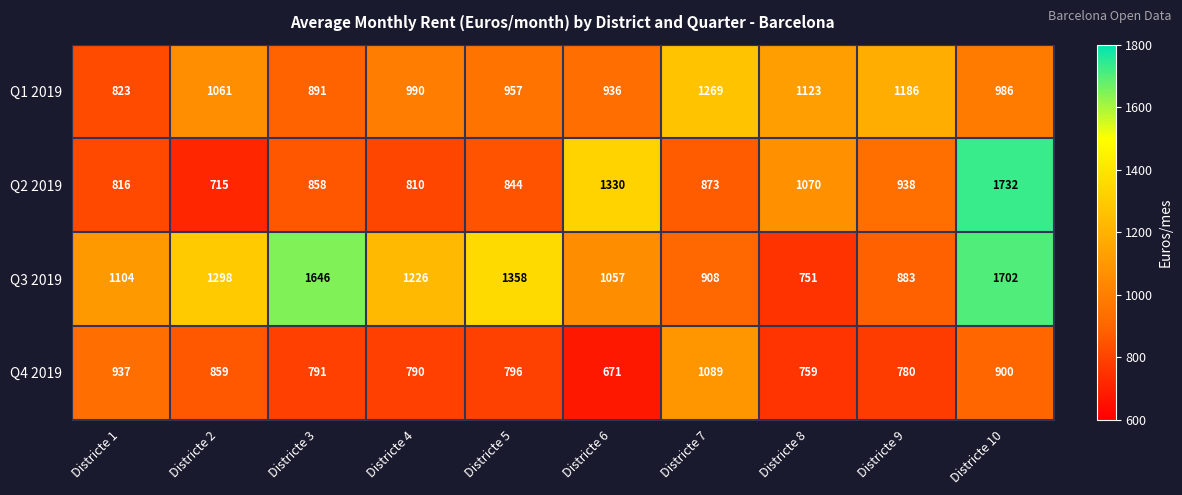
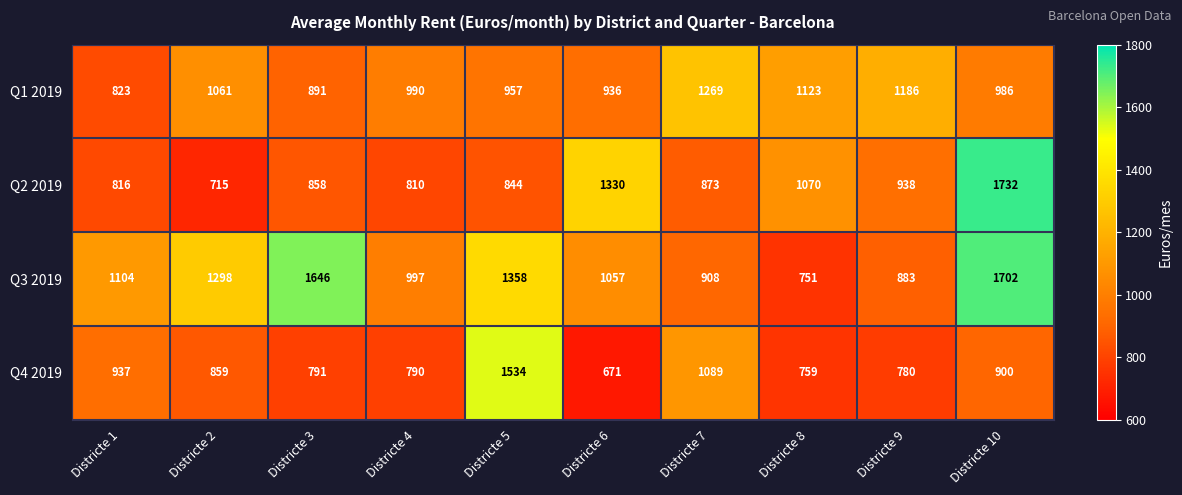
  {
    "Q1 2019": {
      "Districte 1": 823,
      "Districte 2": 1061,
      "Districte 3": 891,
      "Districte 4": 990,
      "Districte 5": 957,
      "Districte 6": 936,
      "Districte 7": 1269,
      "Districte 8": 1123,
      "Districte 9": 1186,
      "Districte 10": 986
    },
    "Q2 2019": {
      "Districte 1": 816,
      "Districte 2": 715,
      "Districte 3": 858,
      "Districte 4": 810,
      "Districte 5": 844,
      "Districte 6": 1330,
      "Districte 7": 873,
      "Districte 8": 1070,
      "Districte 9": 938,
      "Districte 10": 1732
    },
    "Q3 2019": {
      "Districte 1": 1104,
      "Districte 2": 1298,
      "Districte 3": 1646,
-     "Districte 4": 1226,
+     "Districte 4": 997,
      "Districte 5": 1358,
      "Districte 6": 1057,
      "Districte 7": 908,
      "Districte 8": 751,
      "Districte 9": 883,
      "Districte 10": 1702
    },
    "Q4 2019": {
      "Districte 1": 937,
      "Districte 2": 859,
      "Districte 3": 791,
      "Districte 4": 790,
-     "Districte 5": 796,
+     "Districte 5": 1534,
      "Districte 6": 671,
      "Districte 7": 1089,
      "Districte 8": 759,
      "Districte 9": 780,
      "Districte 10": 900
    }
  }
